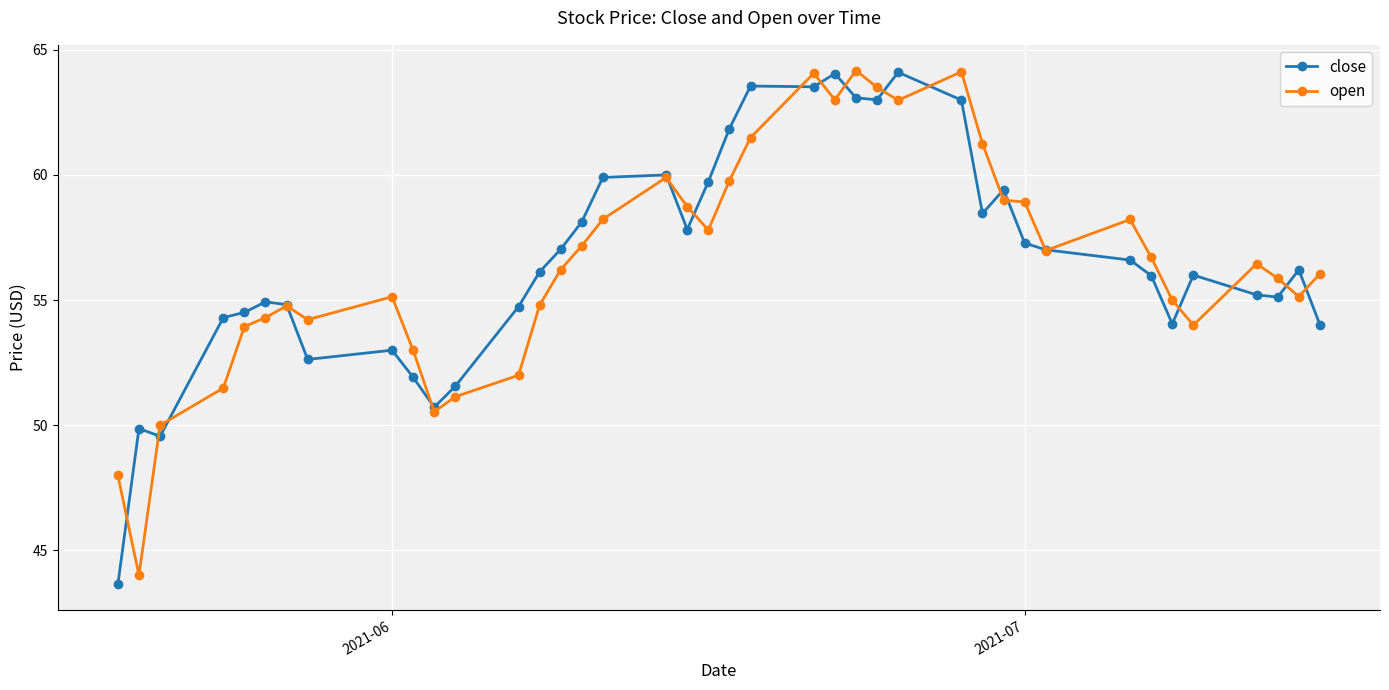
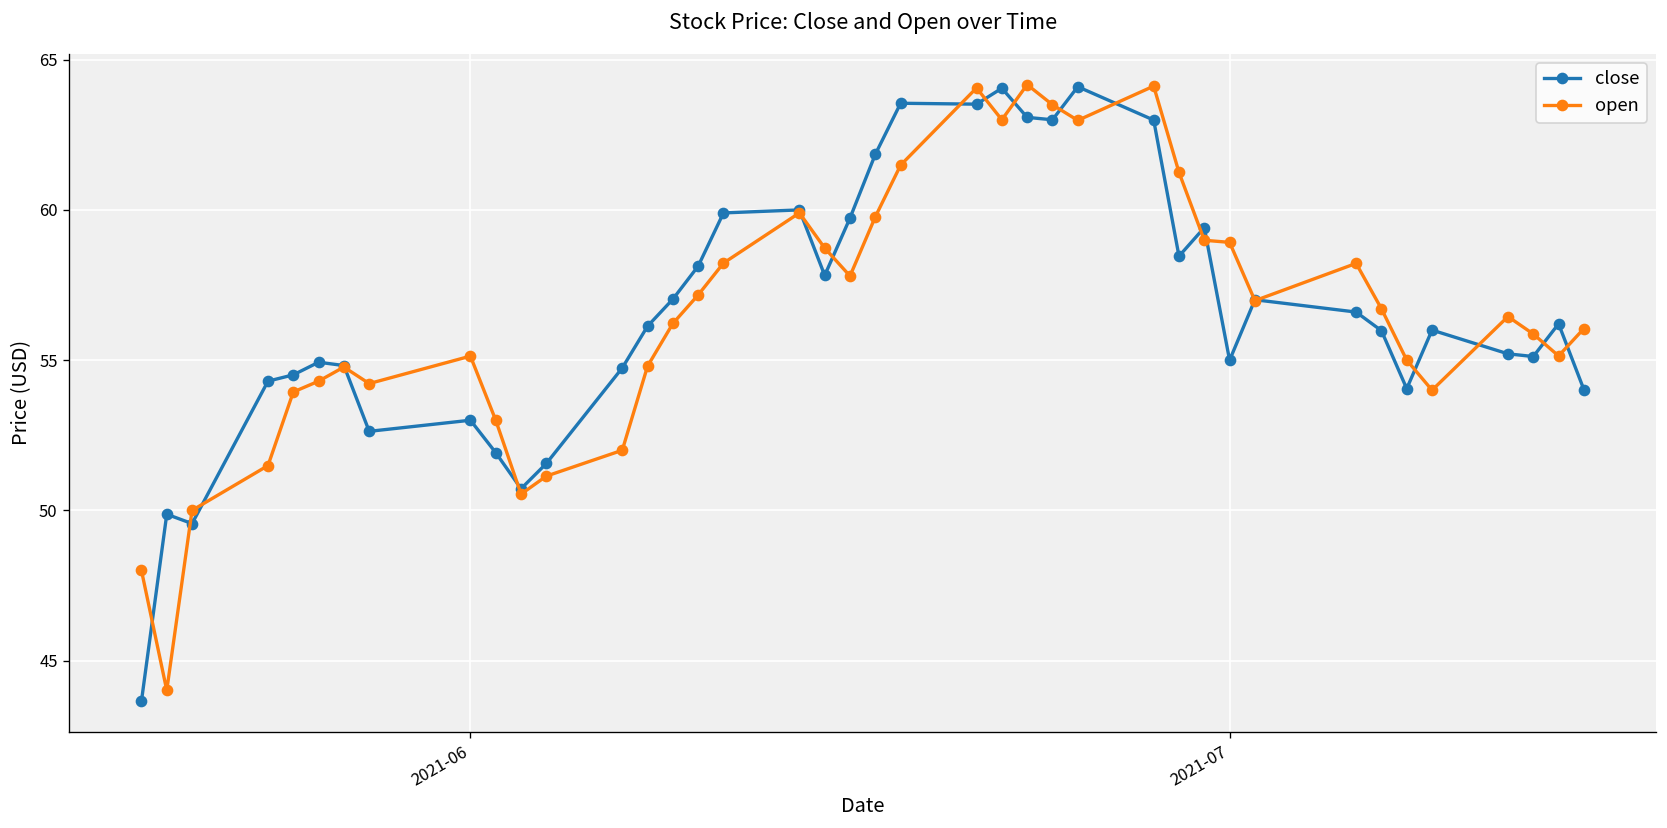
  {
    "close": {
      "2021-06": 53.0,
-     "2021-07": 57.3
+     "2021-07": 55.0
    },
    "open": {
      "2021-06": 55.1,
      "2021-07": 58.9
    }
  }
